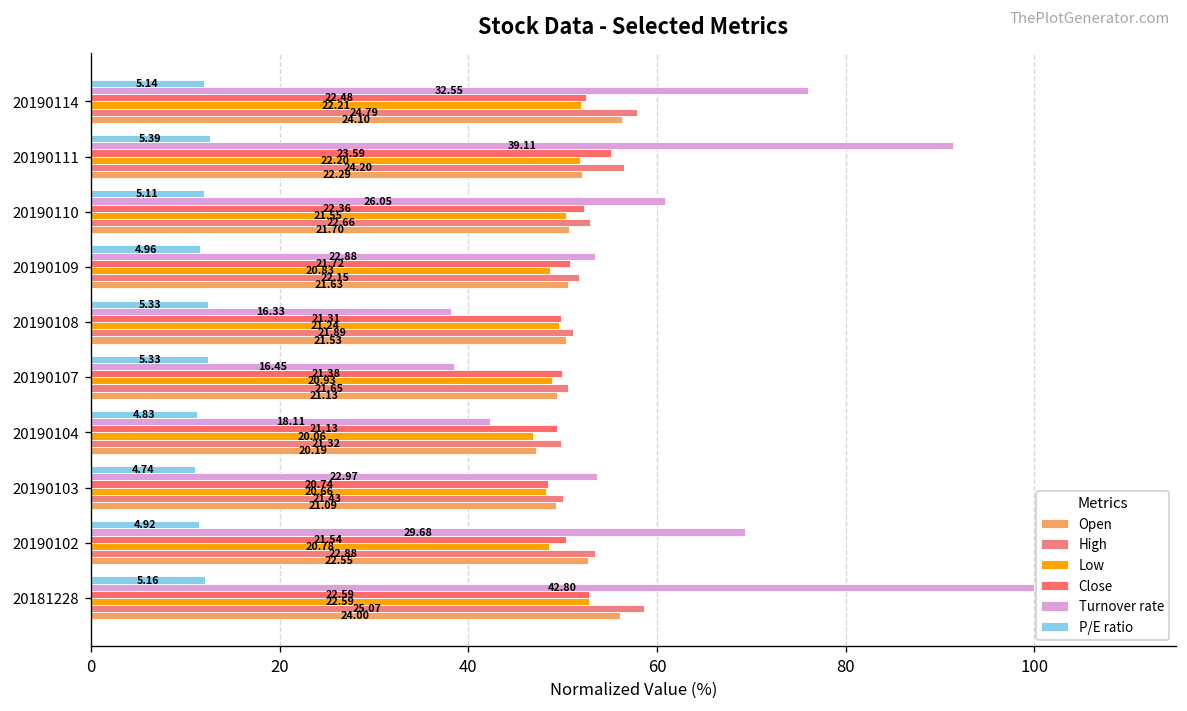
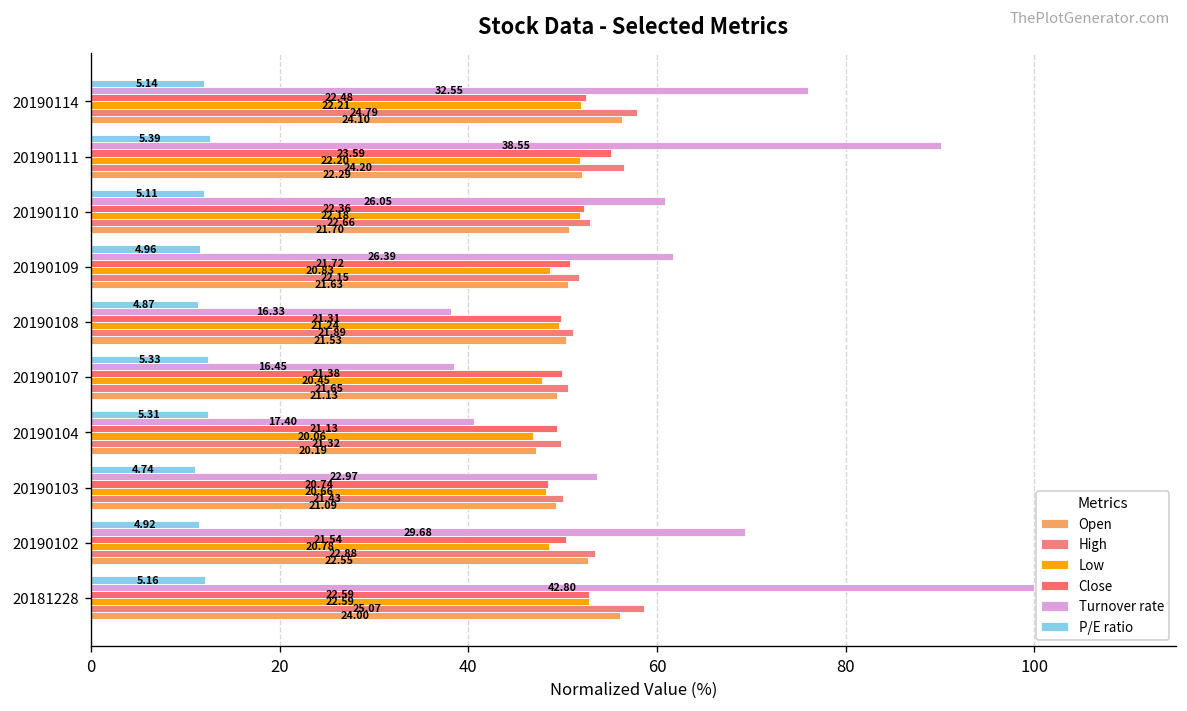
  {
    "Low": {
-     "20190110": 21.55,
-     "20190107": 20.93
+     "20190110": 22.18,
+     "20190107": 20.45
    },
    "Turnover rate": {
-     "20190111": 39.11,
-     "20190109": 22.88,
-     "20190104": 18.11
+     "20190111": 38.55,
+     "20190109": 26.39,
+     "20190104": 17.40
    },
    "P/E ratio": {
-     "20190108": 5.33,
-     "20190104": 4.83
+     "20190108": 4.87,
+     "20190104": 5.31
    }
  }
